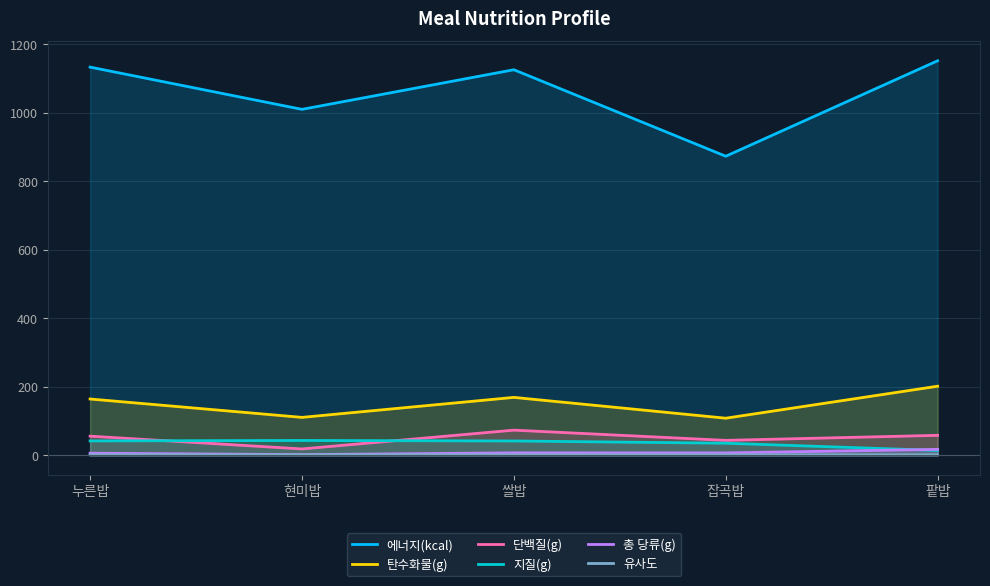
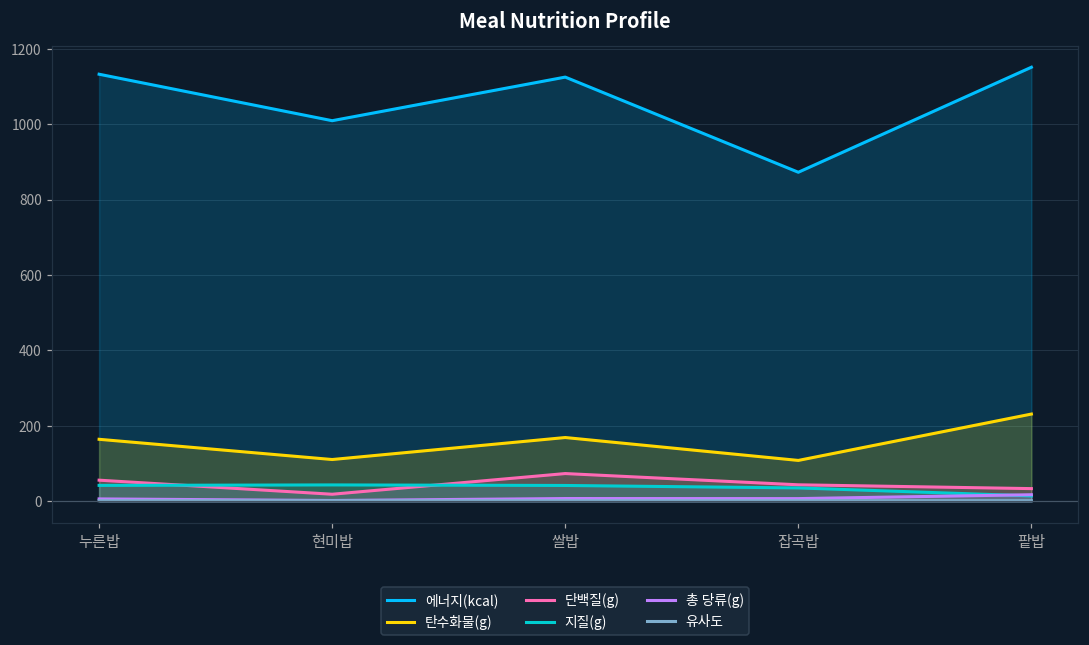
  {
    "탄수화물(g)": {
      "누른밥": 160,
      "현미밥": 110,
      "쌀밥": 170,
      "잡곡밥": 110,
-     "팥밥": 200
+     "팥밥": 230
    },
    "단백질(g)": {
      "누른밥": 60,
      "현미밥": 20,
      "쌀밥": 70,
      "잡곡밥": 40,
-     "팥밥": 60
+     "팥밥": 30
    },
    "유사도": {
      "팥밥": 0
    }
  }
